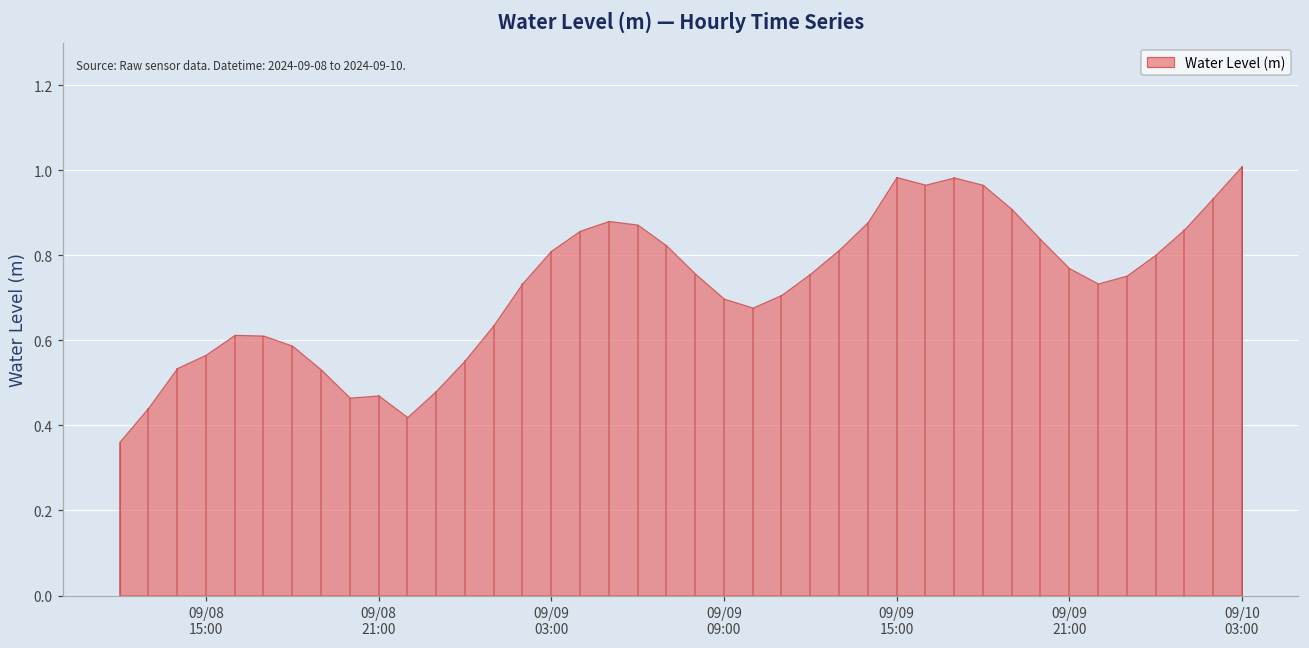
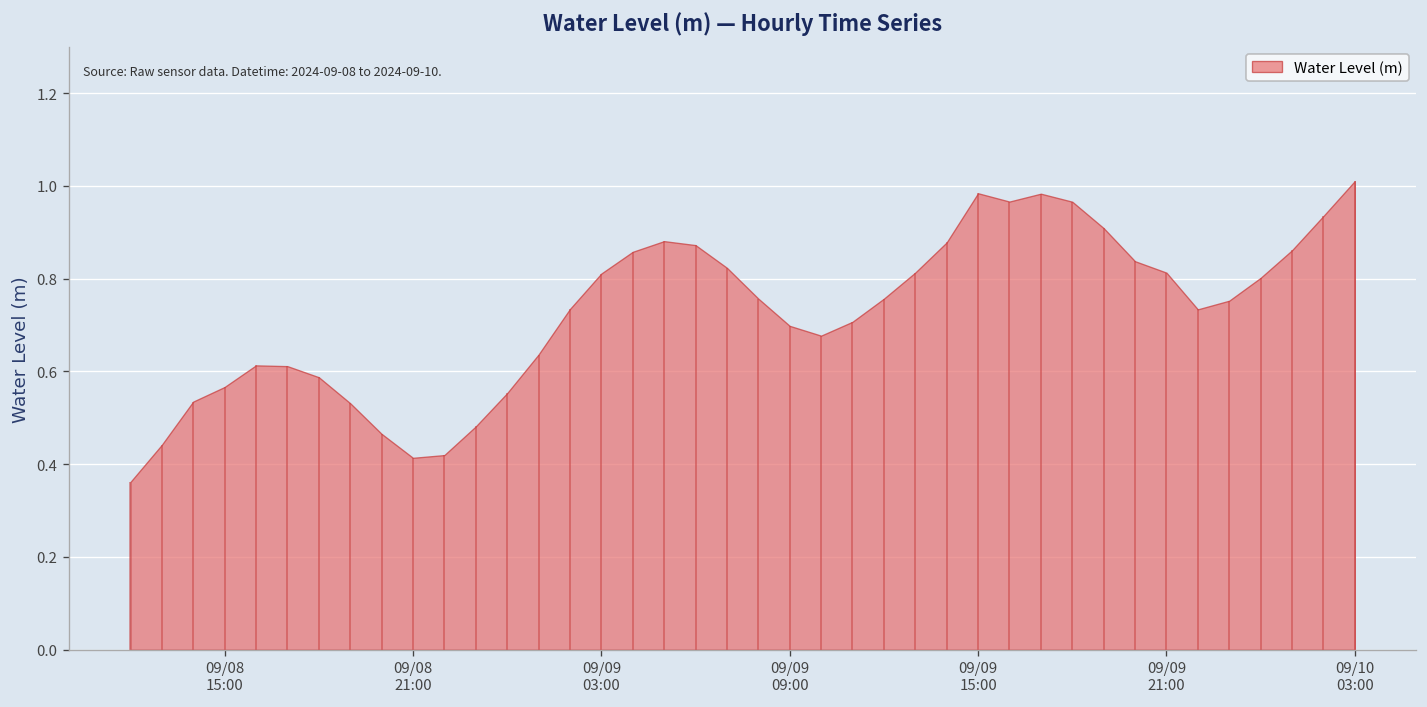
  {
    "09/08 15:00": 0.57,
-   "09/08 21:00": 0.47,
+   "09/08 21:00": 0.41,
    "09/09 03:00": 0.81,
    "09/09 09:00": 0.70,
    "09/09 15:00": 0.98,
-   "09/09 21:00": 0.77,
+   "09/09 21:00": 0.81,
    "09/10 03:00": 1.01
  }
